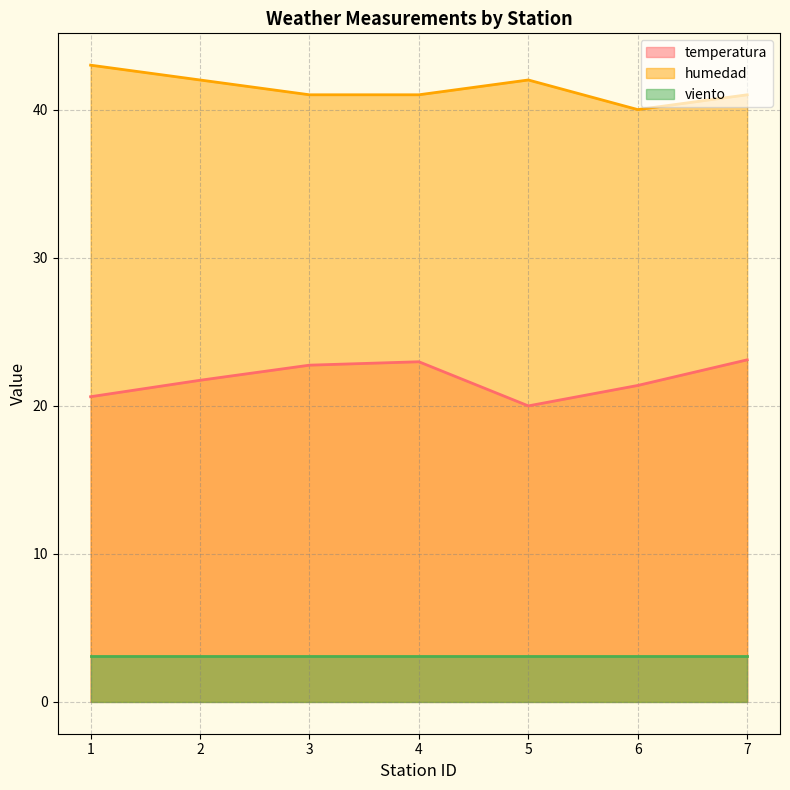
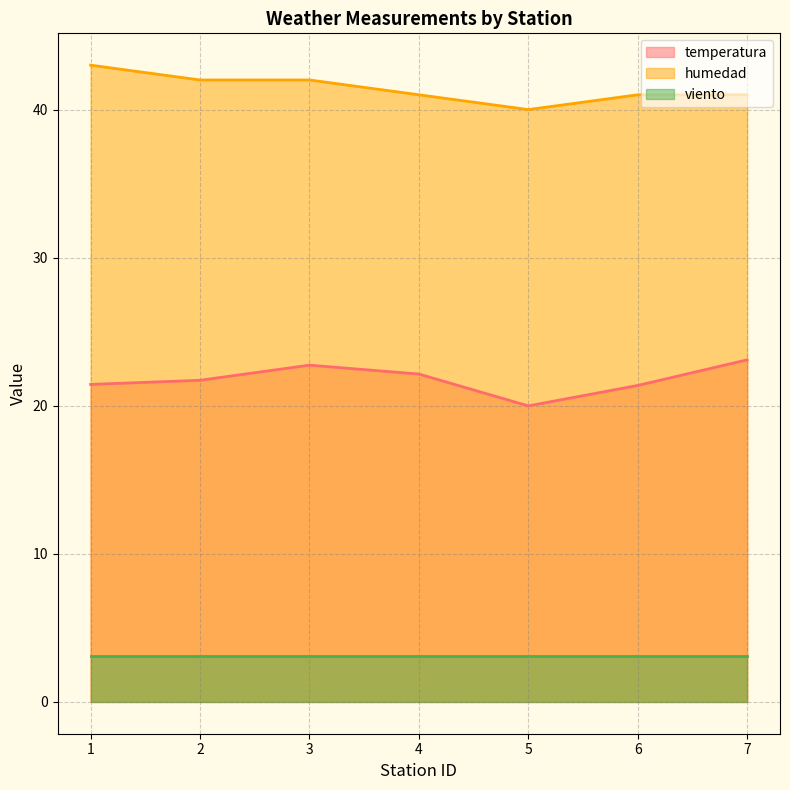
  {
    "temperatura": {
-     "1": 20.6,
+     "1": 21.4,
      "2": 21.7,
      "3": 22.7,
-     "4": 23.0,
+     "4": 22.1,
      "5": 20.0,
      "6": 21.4,
      "7": 23.1
    },
    "humedad": {
      "1": 43,
      "2": 42,
-     "3": 41,
+     "3": 42,
      "4": 41,
-     "5": 42,
-     "6": 40
+     "5": 40,
+     "6": 41
    },
    "viento": {
      "1": 3.1,
      "2": 3.1,
      "3": 3.1,
      "4": 3.1,
      "5": 3.1,
      "6": 3.1,
      "7": 3.1
    }
  }
